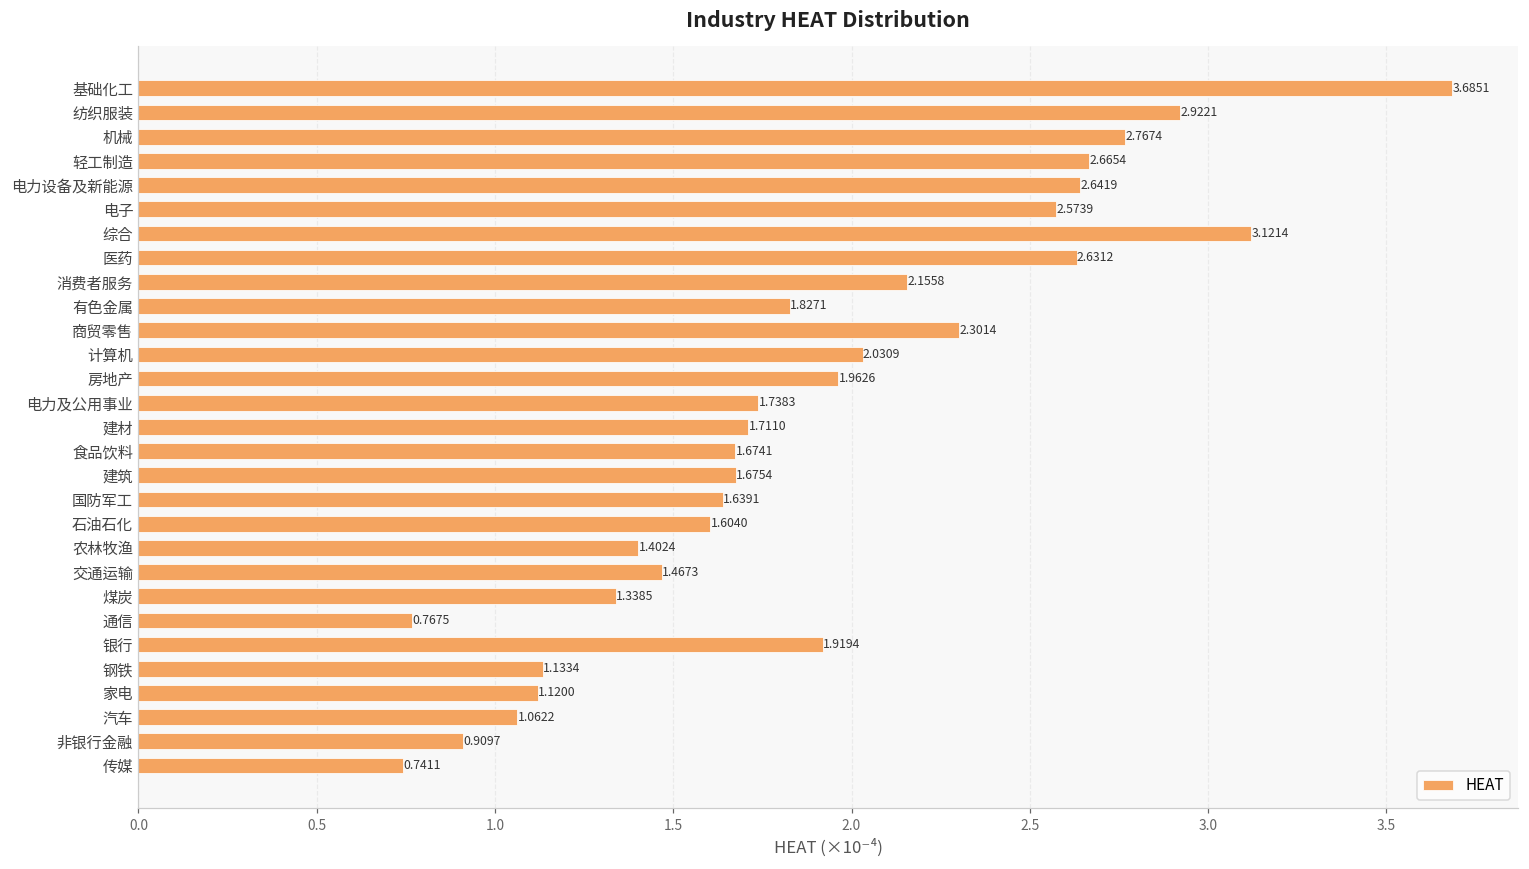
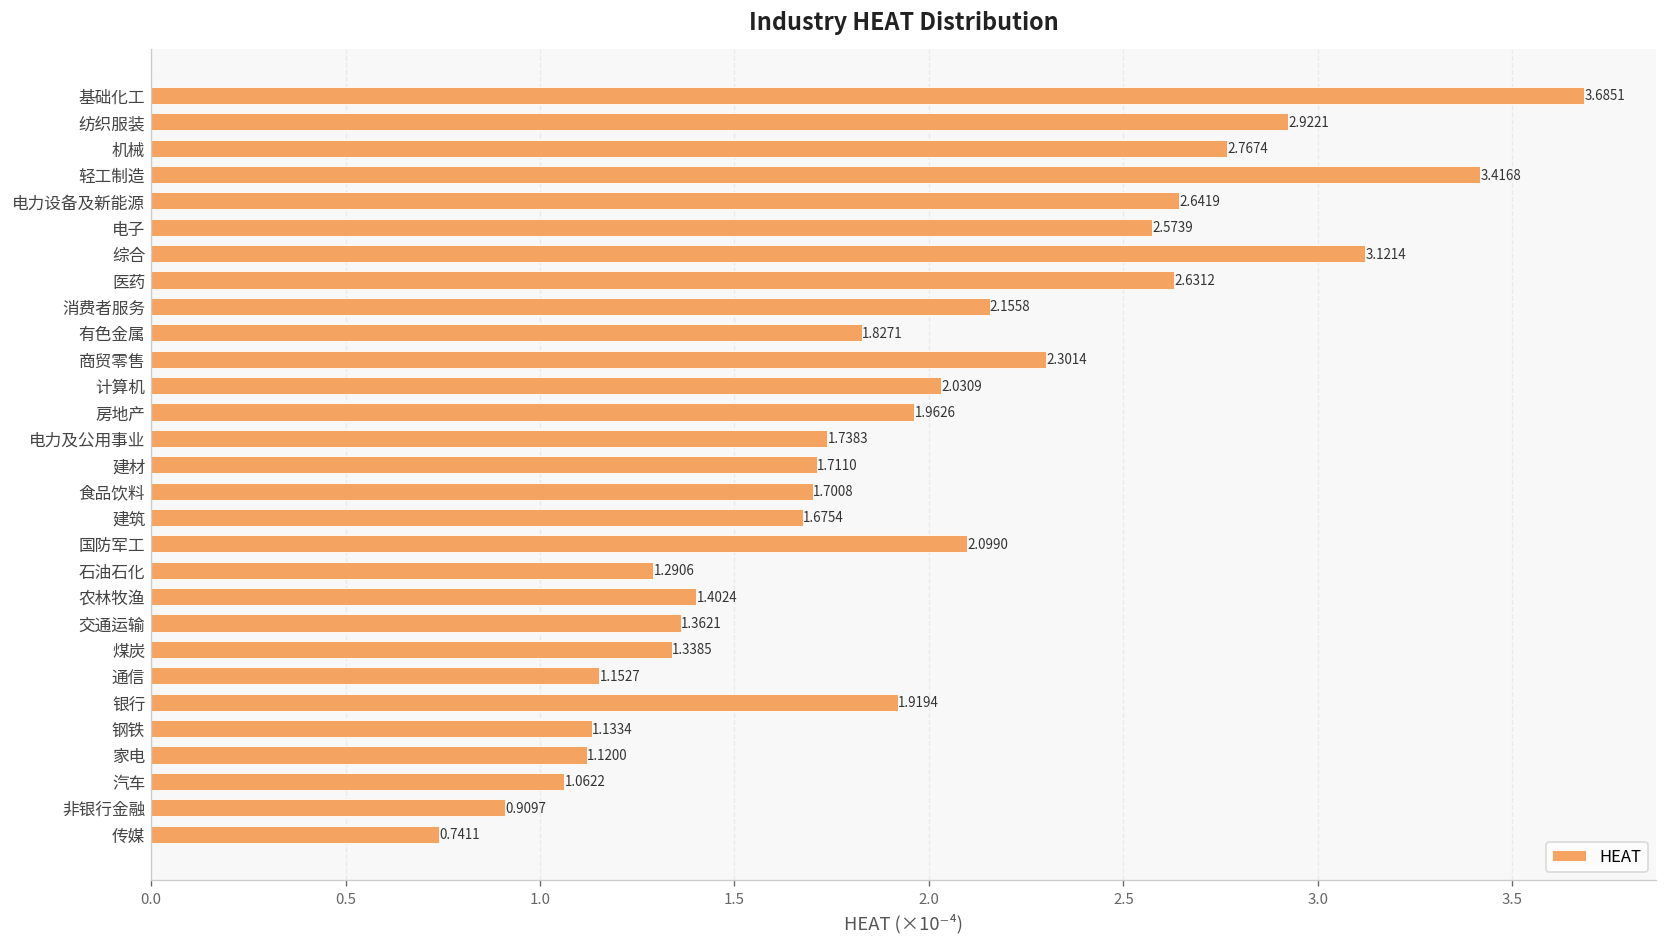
  {
    "基础化工": 3.6851,
    "纺织服装": 2.9221,
    "机械": 2.7674,
-   "轻工制造": 2.6654,
+   "轻工制造": 3.4168,
    "电力设备及新能源": 2.6419,
    "电子": 2.5739,
    "综合": 3.1214,
    "医药": 2.6312,
    "消费者服务": 2.1558,
    "有色金属": 1.8271,
    "商贸零售": 2.3014,
    "计算机": 2.0309,
    "房地产": 1.9626,
    "电力及公用事业": 1.7383,
    "建材": 1.7110,
-   "食品饮料": 1.6741,
+   "食品饮料": 1.7008,
    "建筑": 1.6754,
-   "国防军工": 1.6391,
-   "石油石化": 1.6040,
+   "国防军工": 2.0990,
+   "石油石化": 1.2906,
    "农林牧渔": 1.4024,
-   "交通运输": 1.4673,
+   "交通运输": 1.3621,
    "煤炭": 1.3385,
-   "通信": 0.7675,
+   "通信": 1.1527,
    "银行": 1.9194,
    "钢铁": 1.1334,
    "家电": 1.1200,
    "汽车": 1.0622,
    "非银行金融": 0.9097,
    "传媒": 0.7411
  }
